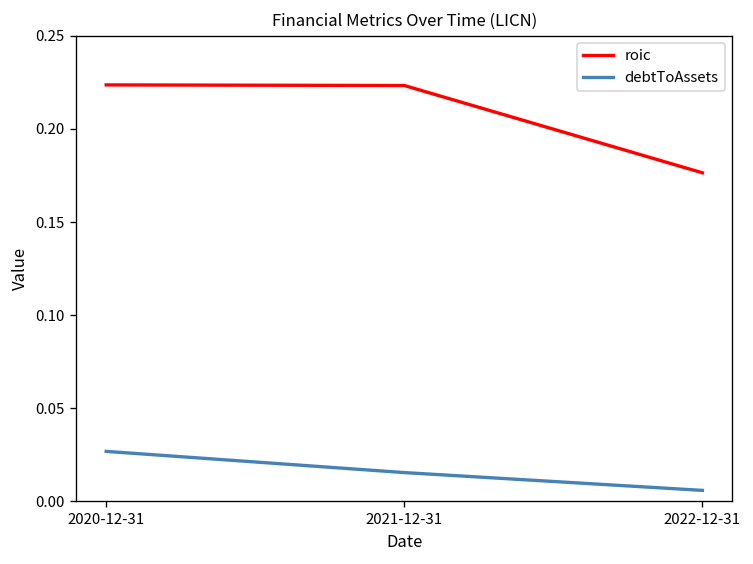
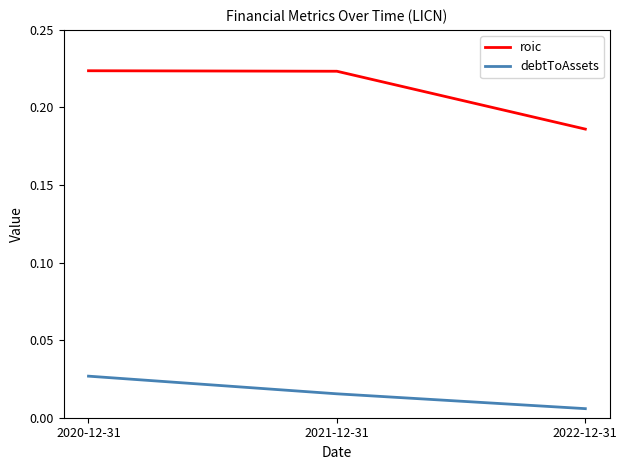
  {
    "roic": {
      "2020-12-31": 0.224,
      "2021-12-31": 0.223,
-     "2022-12-31": 0.176
+     "2022-12-31": 0.186
    },
    "debtToAssets": {
      "2020-12-31": 0.027,
      "2021-12-31": 0.015,
      "2022-12-31": 0.006
    }
  }
